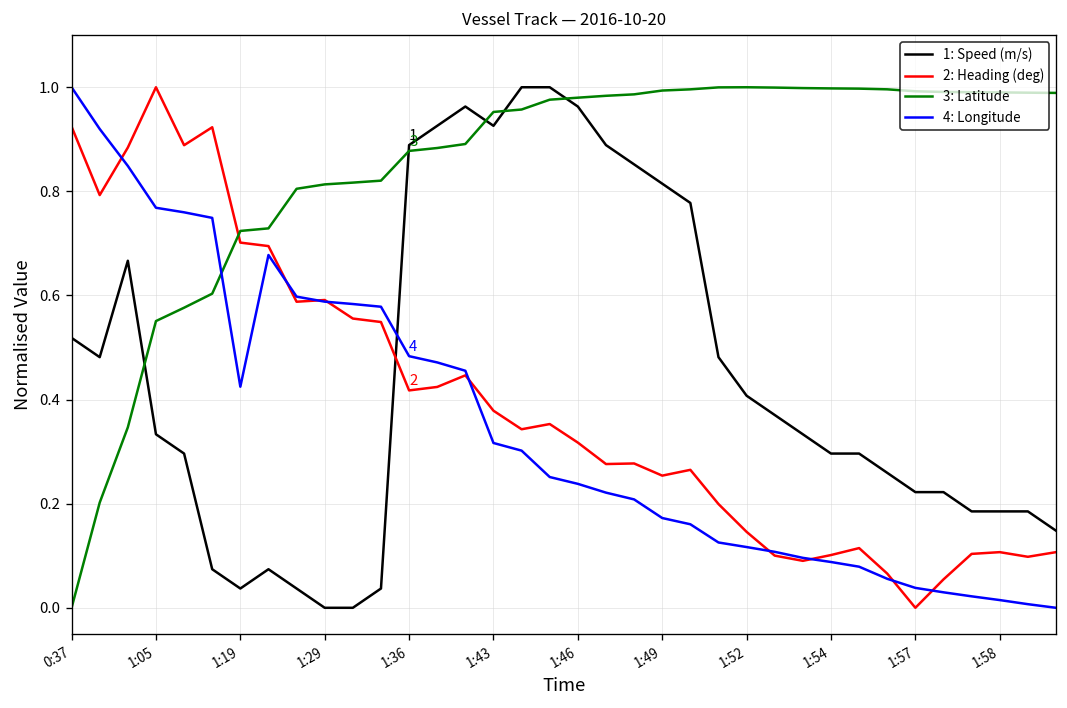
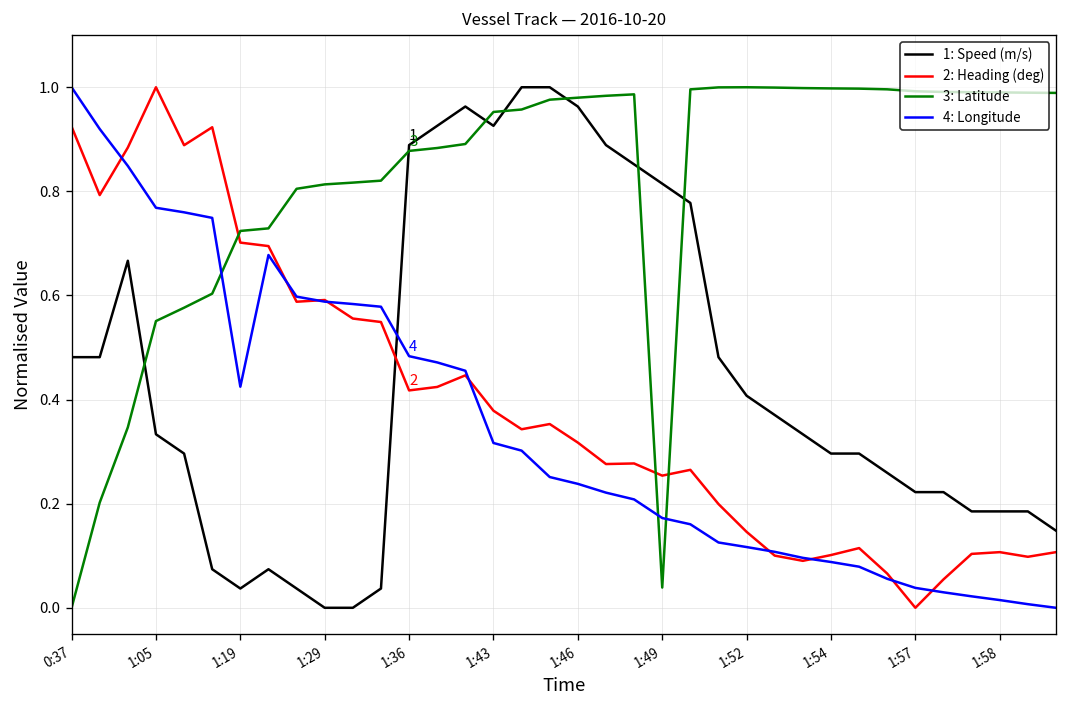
  {
    "1: Speed (m/s)": {
-     "0:37": 0.52,
+     "0:37": 0.48,
      "1:05": 0.33,
      "1:19": 0.04,
      "1:43": 0.93,
      "1:49": 0.81
    },
    "2: Heading (deg)": {
      "0:37": 0.92,
      "1:05": 1.00,
      "1:19": 0.70,
      "1:43": 0.38,
      "1:49": 0.25
    },
    "3: Latitude": {
      "0:37": 0.00,
      "1:05": 0.55,
      "1:19": 0.72,
      "1:43": 0.95,
-     "1:49": 0.99
+     "1:49": 0.04
    },
    "4: Longitude": {
      "0:37": 1.00,
      "1:05": 0.77,
      "1:19": 0.42,
      "1:43": 0.32,
      "1:49": 0.17
    }
  }
